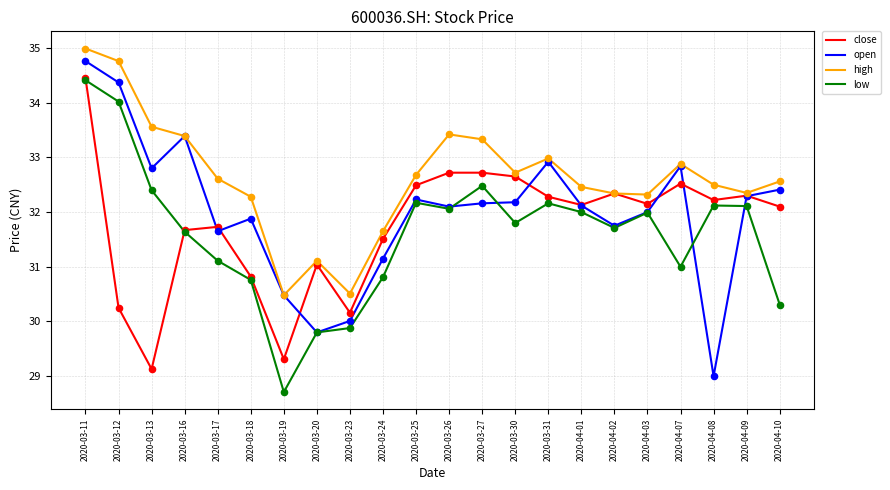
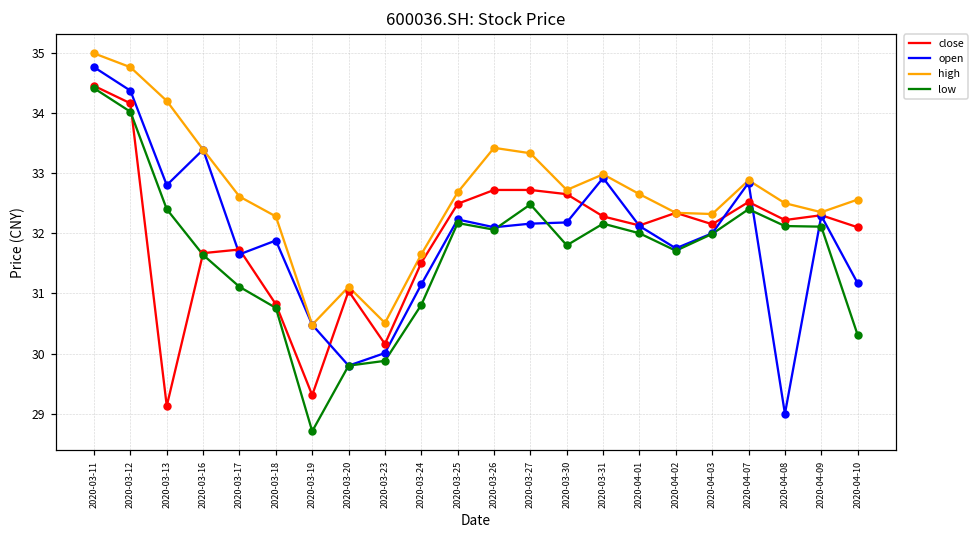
  {
    "close": {
-     "2020-03-12": 30.3,
+     "2020-03-12": 34.2,
      "2020-03-13": 29.1,
      "2020-03-17": 31.7,
      "2020-03-18": 30.8,
      "2020-03-19": 29.3,
      "2020-03-20": 31.0,
      "2020-03-23": 30.2,
      "2020-03-24": 31.5,
      "2020-03-25": 32.5,
      "2020-03-26": 32.7,
      "2020-03-27": 32.7,
      "2020-03-30": 32.7,
      "2020-03-31": 32.3,
      "2020-04-03": 32.2,
      "2020-04-07": 32.5,
      "2020-04-08": 32.2,
      "2020-04-10": 32.1
    },
    "open": {
      "2020-03-11": 34.8,
      "2020-03-12": 34.4,
      "2020-03-13": 32.8,
      "2020-03-17": 31.7,
      "2020-03-18": 31.9,
      "2020-03-23": 30.0,
      "2020-03-24": 31.2,
      "2020-03-25": 32.2,
      "2020-03-27": 32.2,
      "2020-03-30": 32.2,
      "2020-03-31": 32.9,
      "2020-04-08": 29.0,
-     "2020-04-10": 32.4
+     "2020-04-10": 31.2
    },
    "high": {
      "2020-03-11": 35.0,
      "2020-03-12": 34.8,
-     "2020-03-13": 33.6,
+     "2020-03-13": 34.2,
      "2020-03-17": 32.6,
      "2020-03-18": 32.3,
      "2020-03-20": 31.1,
      "2020-03-23": 30.5,
      "2020-03-24": 31.7,
      "2020-03-25": 32.7,
      "2020-03-26": 33.4,
      "2020-03-27": 33.3,
      "2020-03-30": 32.7,
      "2020-03-31": 33.0,
-     "2020-04-01": 32.5,
+     "2020-04-01": 32.7,
      "2020-04-03": 32.3,
      "2020-04-08": 32.5,
      "2020-04-09": 32.4,
      "2020-04-10": 32.6
    },
    "low": {
      "2020-03-12": 34.0,
      "2020-03-13": 32.4,
      "2020-03-17": 31.1,
      "2020-03-18": 30.8,
      "2020-03-19": 28.7,
      "2020-03-23": 29.9,
      "2020-03-24": 30.8,
      "2020-03-25": 32.2,
      "2020-03-27": 32.5,
      "2020-03-30": 31.8,
      "2020-03-31": 32.2,
      "2020-04-01": 32.0,
-     "2020-04-07": 31.0,
+     "2020-04-07": 32.4,
      "2020-04-08": 32.1,
      "2020-04-09": 32.1,
      "2020-04-10": 30.3
    }
  }
